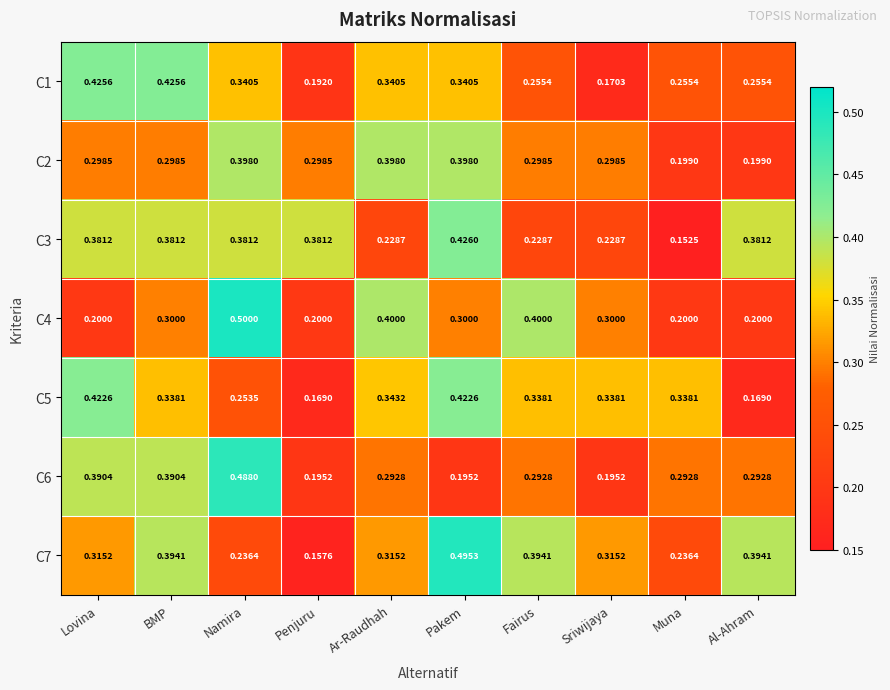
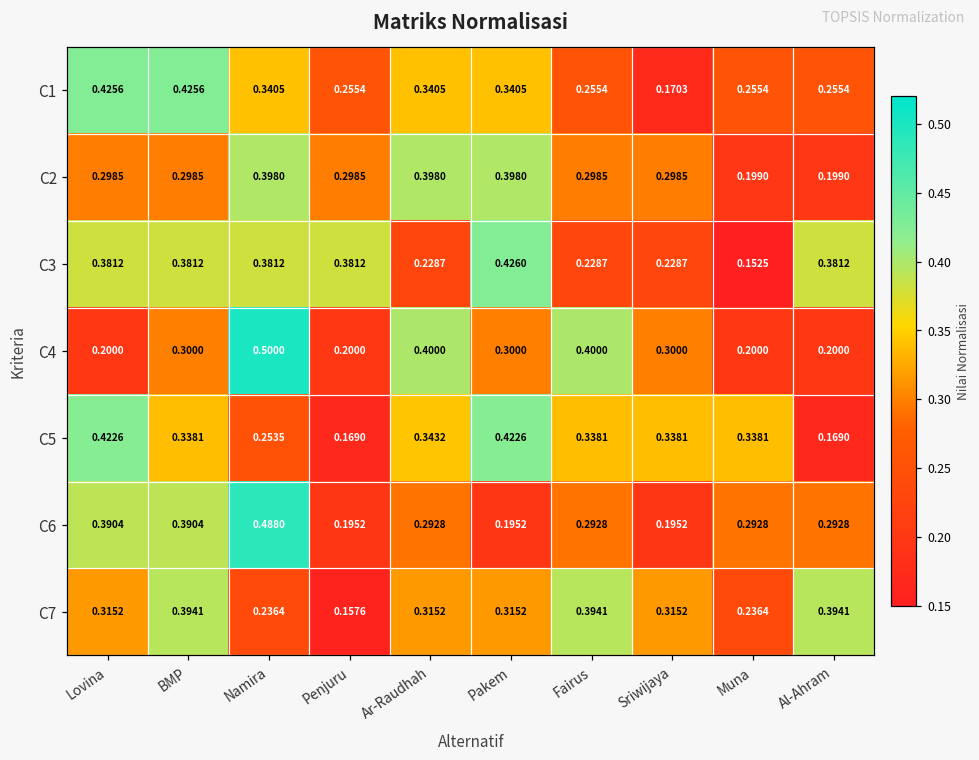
  {
    "C1": {
      "Lovina": 0.4256,
      "BMP": 0.4256,
      "Namira": 0.3405,
-     "Penjuru": 0.1920,
+     "Penjuru": 0.2554,
      "Ar-Raudhah": 0.3405,
      "Pakem": 0.3405,
      "Fairus": 0.2554,
      "Sriwijaya": 0.1703,
      "Muna": 0.2554,
      "Al-Ahram": 0.2554
    },
    "C2": {
      "Lovina": 0.2985,
      "BMP": 0.2985,
      "Namira": 0.3980,
      "Penjuru": 0.2985,
      "Ar-Raudhah": 0.3980,
      "Pakem": 0.3980,
      "Fairus": 0.2985,
      "Sriwijaya": 0.2985,
      "Muna": 0.1990,
      "Al-Ahram": 0.1990
    },
    "C3": {
      "Lovina": 0.3812,
      "BMP": 0.3812,
      "Namira": 0.3812,
      "Penjuru": 0.3812,
      "Ar-Raudhah": 0.2287,
      "Pakem": 0.4260,
      "Fairus": 0.2287,
      "Sriwijaya": 0.2287,
      "Muna": 0.1525,
      "Al-Ahram": 0.3812
    },
    "C4": {
      "Lovina": 0.2000,
      "BMP": 0.3000,
      "Namira": 0.5000,
      "Penjuru": 0.2000,
      "Ar-Raudhah": 0.4000,
      "Pakem": 0.3000,
      "Fairus": 0.4000,
      "Sriwijaya": 0.3000,
      "Muna": 0.2000,
      "Al-Ahram": 0.2000
    },
    "C5": {
      "Lovina": 0.4226,
      "BMP": 0.3381,
      "Namira": 0.2535,
      "Penjuru": 0.1690,
      "Ar-Raudhah": 0.3432,
      "Pakem": 0.4226,
      "Fairus": 0.3381,
      "Sriwijaya": 0.3381,
      "Muna": 0.3381,
      "Al-Ahram": 0.1690
    },
    "C6": {
      "Lovina": 0.3904,
      "BMP": 0.3904,
      "Namira": 0.4880,
      "Penjuru": 0.1952,
      "Ar-Raudhah": 0.2928,
      "Pakem": 0.1952,
      "Fairus": 0.2928,
      "Sriwijaya": 0.1952,
      "Muna": 0.2928,
      "Al-Ahram": 0.2928
    },
    "C7": {
      "Lovina": 0.3152,
      "BMP": 0.3941,
      "Namira": 0.2364,
      "Penjuru": 0.1576,
      "Ar-Raudhah": 0.3152,
-     "Pakem": 0.4953,
+     "Pakem": 0.3152,
      "Fairus": 0.3941,
      "Sriwijaya": 0.3152,
      "Muna": 0.2364,
      "Al-Ahram": 0.3941
    }
  }
